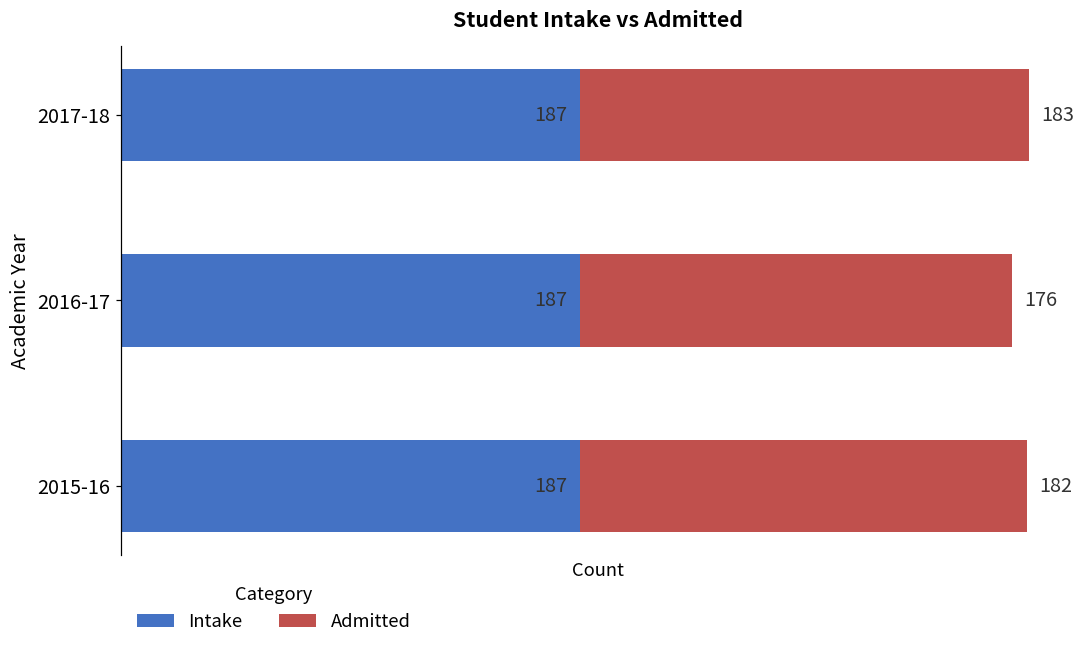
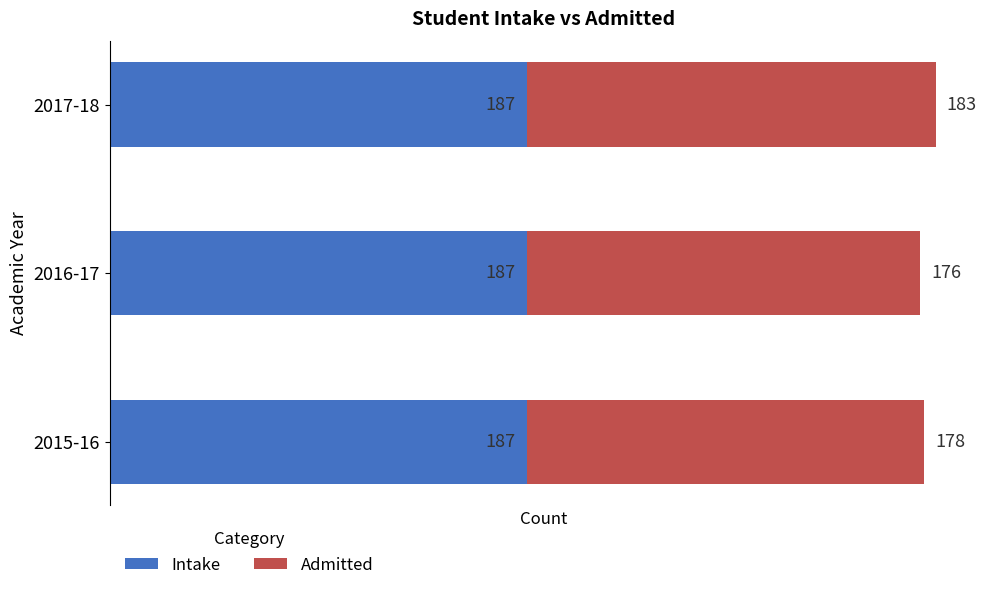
  {
    "Intake": {
      "2017-18": 187,
      "2016-17": 187,
      "2015-16": 187
    },
    "Admitted": {
      "2017-18": 183,
      "2016-17": 176,
-     "2015-16": 182
+     "2015-16": 178
    }
  }
